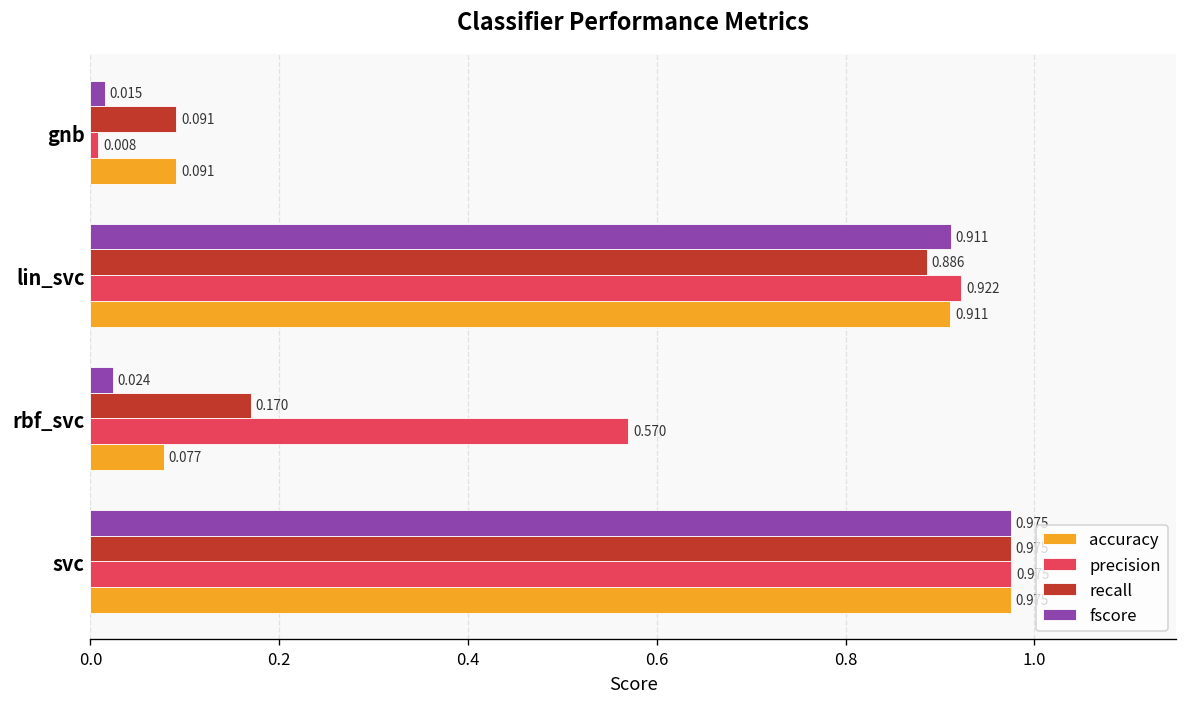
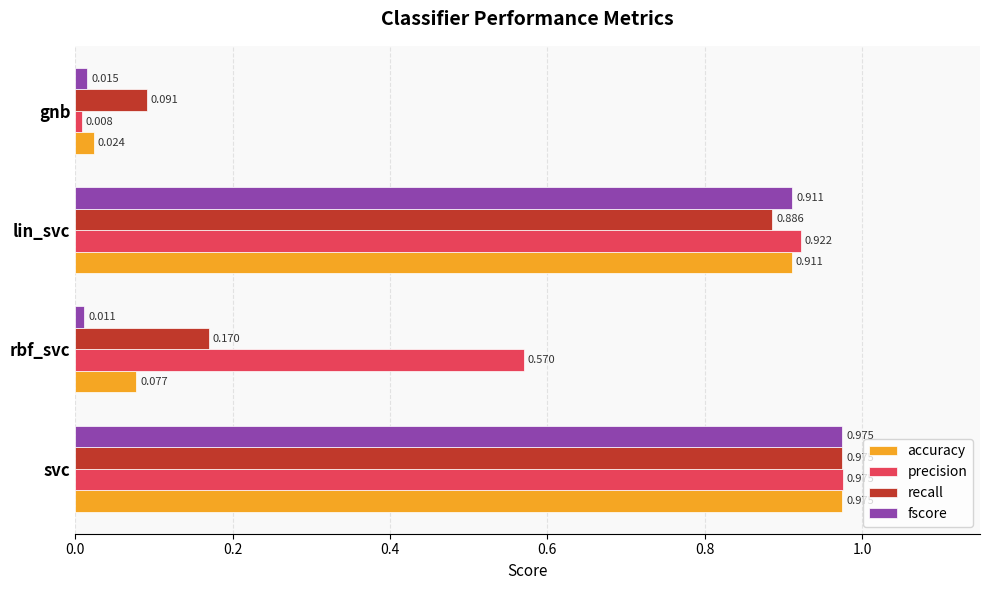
  {
    "accuracy": {
-     "gnb": 0.091,
+     "gnb": 0.024,
      "lin_svc": 0.911,
      "rbf_svc": 0.077
    },
    "precision": {
      "gnb": 0.008,
      "lin_svc": 0.922,
      "rbf_svc": 0.570
    },
    "recall": {
      "gnb": 0.091,
      "lin_svc": 0.886,
      "rbf_svc": 0.170
    },
    "fscore": {
      "gnb": 0.015,
      "lin_svc": 0.911,
-     "rbf_svc": 0.024
+     "rbf_svc": 0.011
    }
  }
